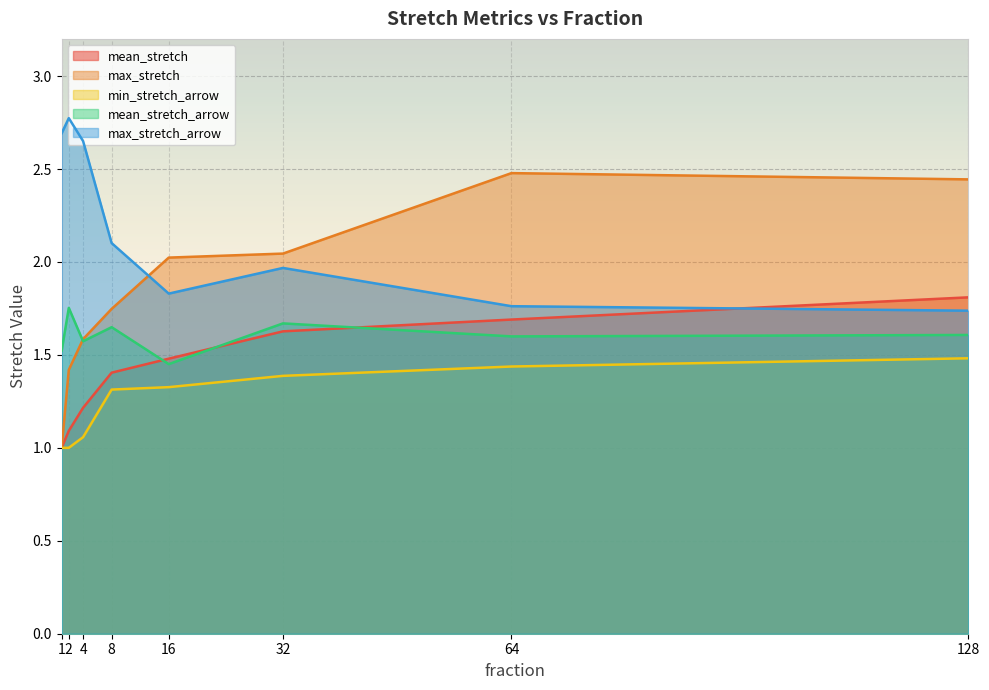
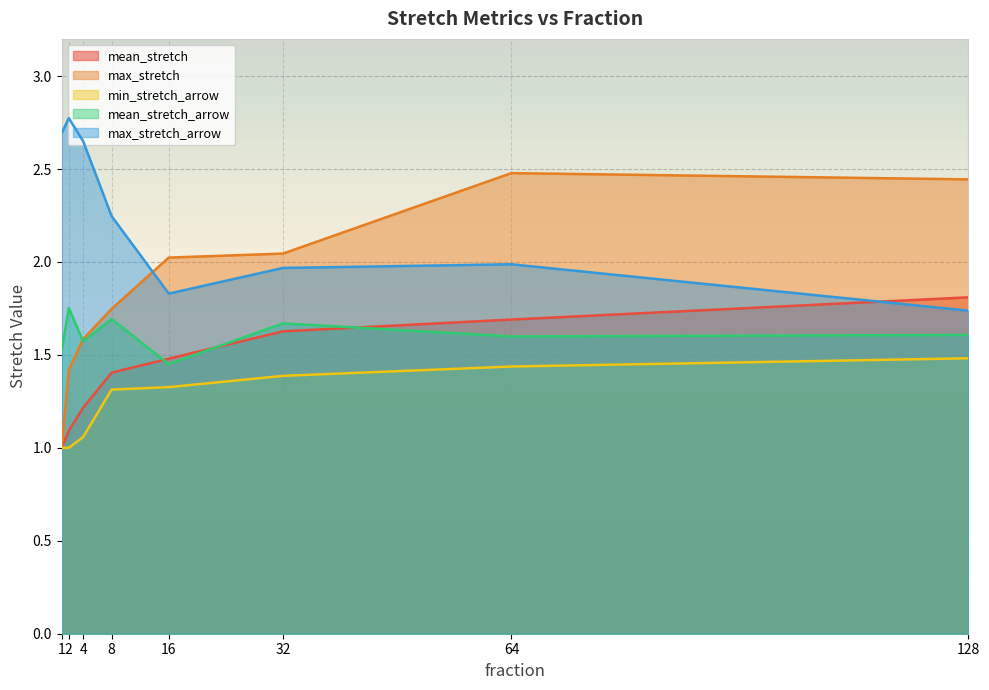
  {
    "mean_stretch_arrow": {
      "1": 1.52,
      "2": 1.75,
-     "8": 1.65,
+     "8": 1.69,
      "16": 1.45,
      "32": 1.67,
      "64": 1.60,
      "128": 1.61
    },
    "max_stretch_arrow": {
      "1": 2.69,
-     "8": 2.10,
+     "8": 2.25,
      "16": 1.83,
      "32": 1.97,
-     "64": 1.76,
+     "64": 1.99,
      "128": 1.74
    }
  }
